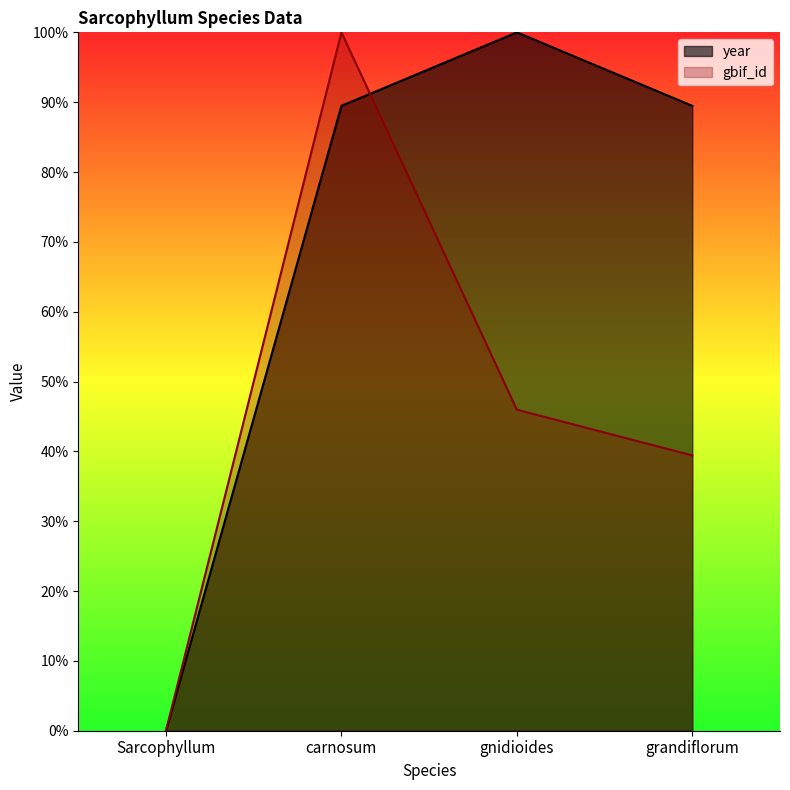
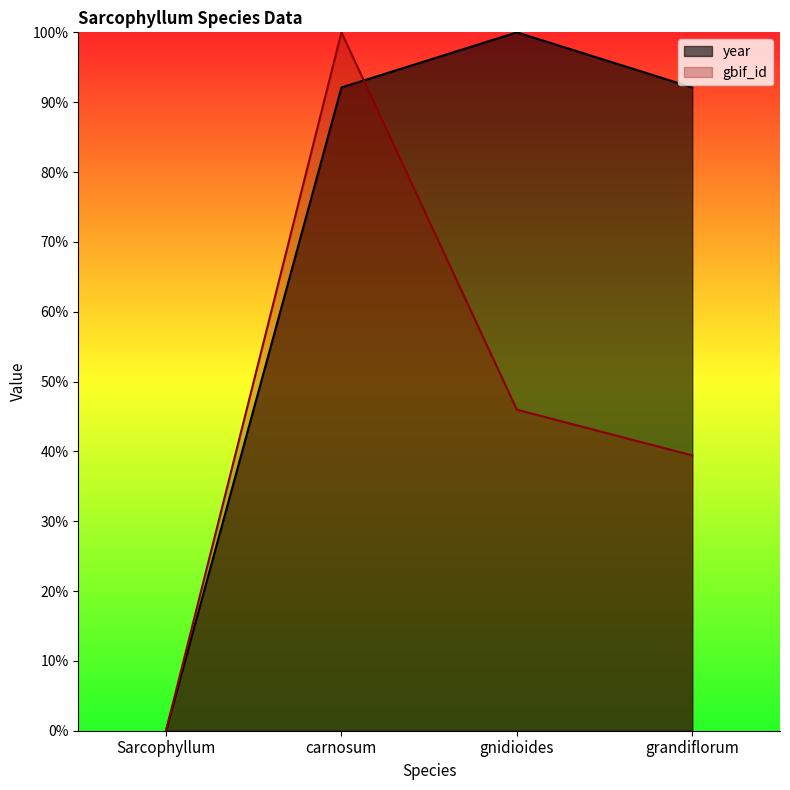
  {
    "year": {
-     "carnosum": "89%",
+     "carnosum": "92%",
      "gnidioides": "100%",
-     "grandiflorum": "89%"
+     "grandiflorum": "92%"
    },
    "gbif_id": {
      "carnosum": "100%",
      "gnidioides": "46%",
      "grandiflorum": "39%"
    }
  }
